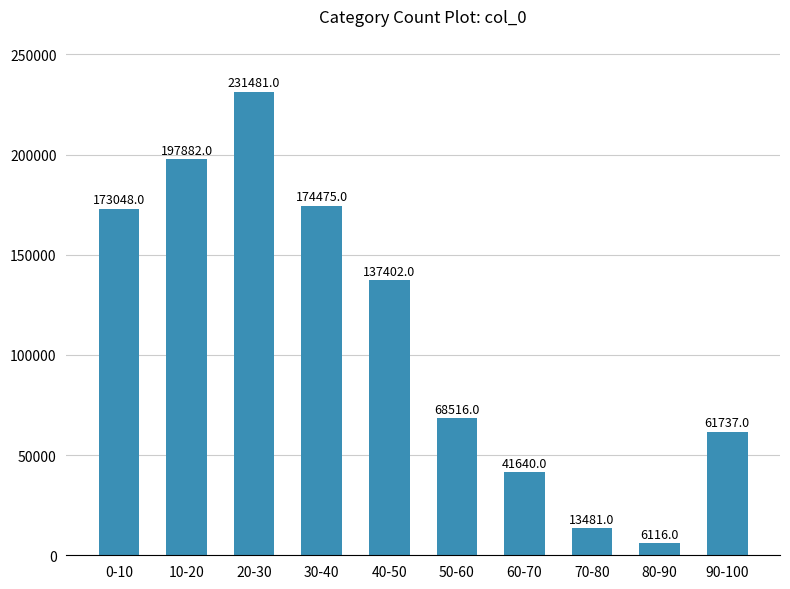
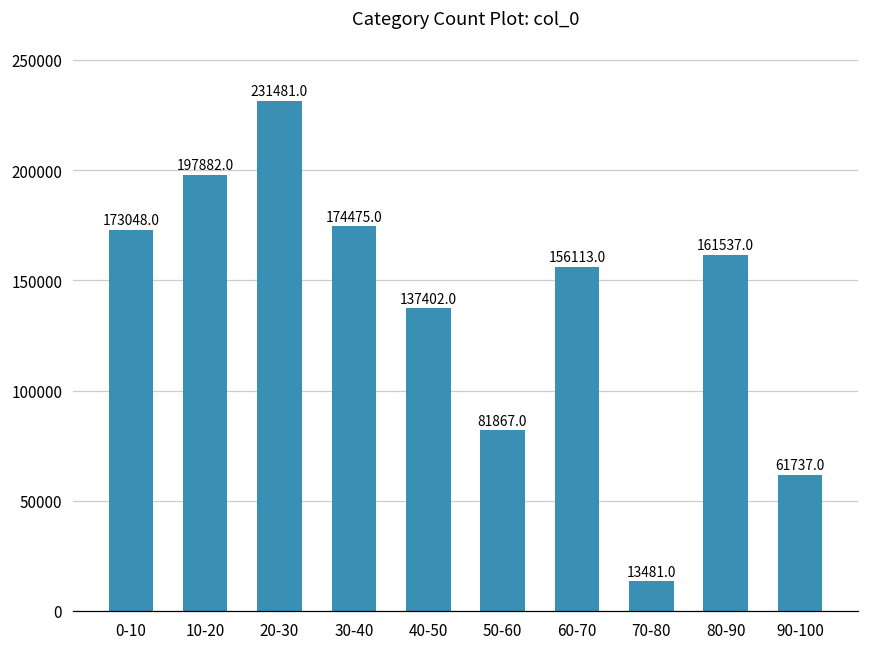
  {
    "0-10": 173048.0,
    "10-20": 197882.0,
    "20-30": 231481.0,
    "30-40": 174475.0,
    "40-50": 137402.0,
-   "50-60": 68516.0,
-   "60-70": 41640.0,
+   "50-60": 81867.0,
+   "60-70": 156113.0,
    "70-80": 13481.0,
-   "80-90": 6116.0,
+   "80-90": 161537.0,
    "90-100": 61737.0
  }
